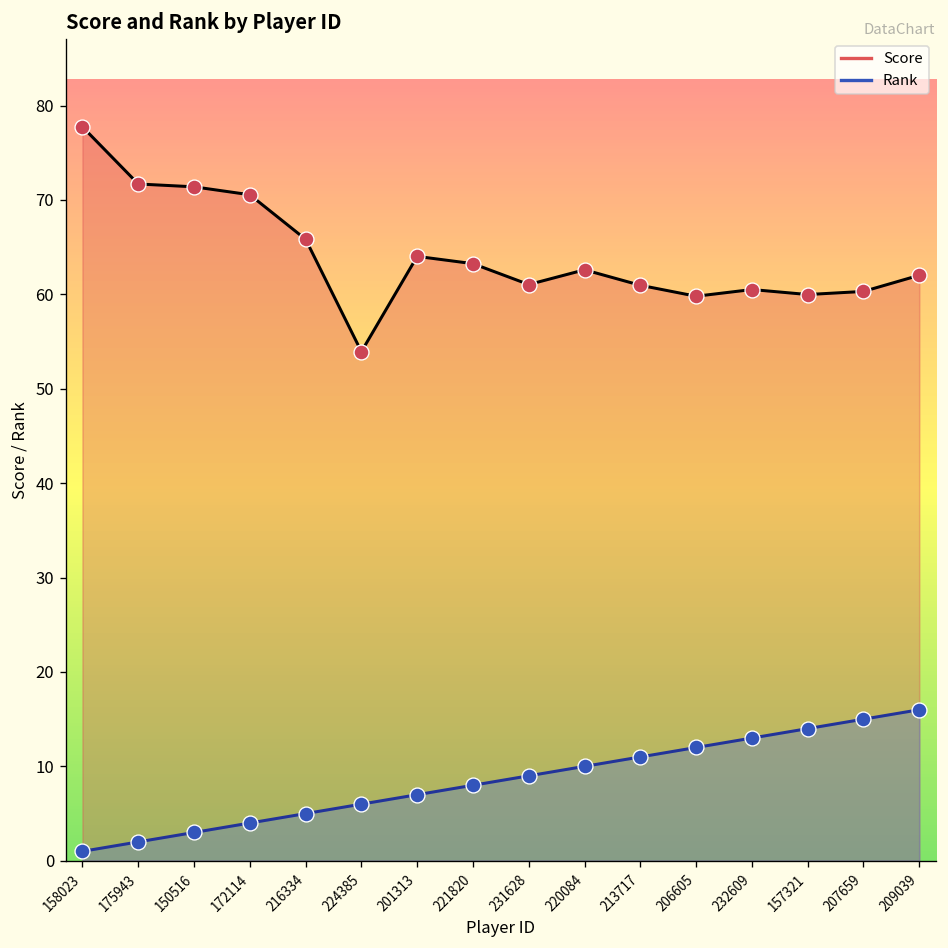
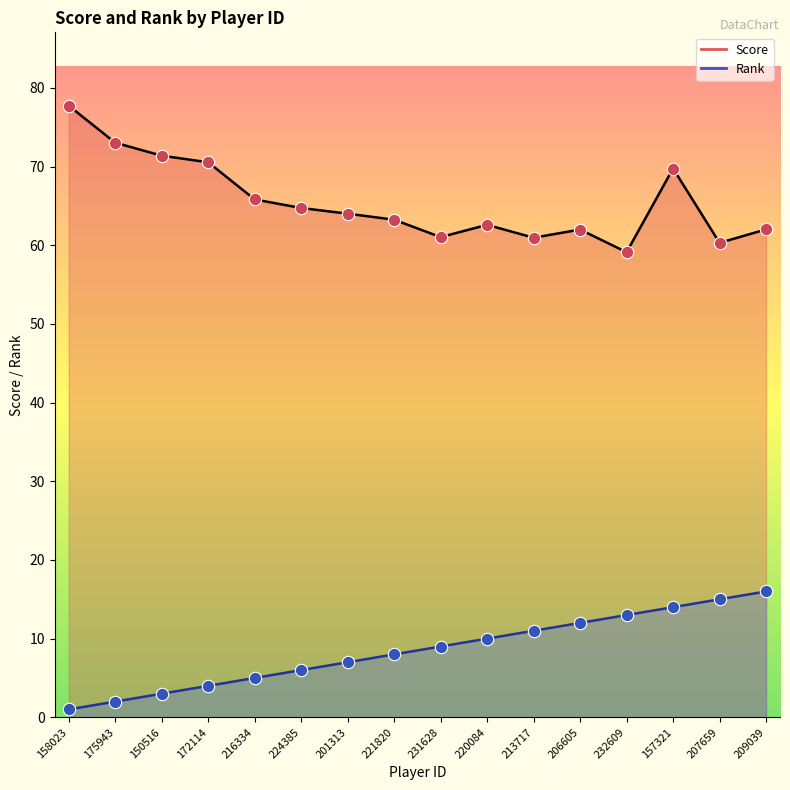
  {
    "Score": {
      "158023": 78,
-     "175943": 72,
+     "175943": 73,
      "150516": 71,
      "172114": 71,
      "216334": 66,
-     "224385": 54,
+     "224385": 65,
      "201313": 64,
      "221820": 63,
      "231628": 61,
      "220084": 63,
      "213717": 61,
-     "206605": 60,
-     "232609": 61,
-     "157321": 60,
+     "206605": 62,
+     "232609": 59,
+     "157321": 70,
      "207659": 60,
      "209039": 62
    }
  }
